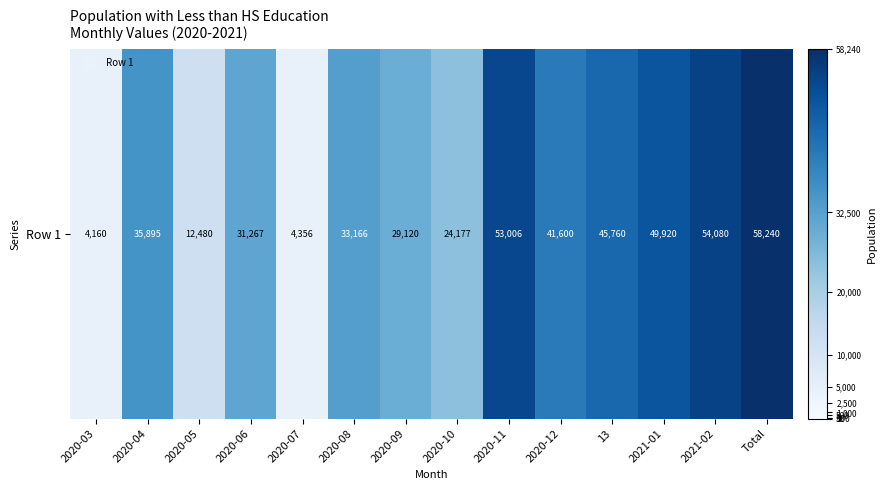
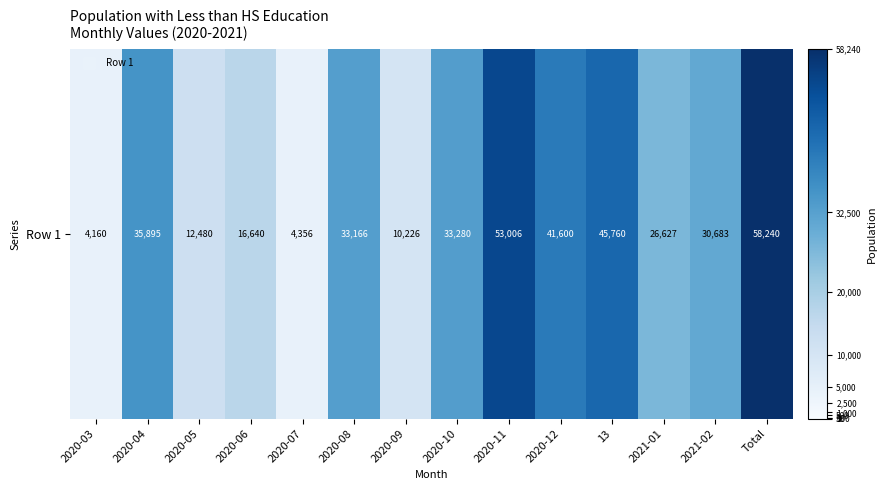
  {
    "Row 1": {
      "2020-03": "4,160",
      "2020-04": "35,895",
      "2020-05": "12,480",
-     "2020-06": "31,267",
+     "2020-06": "16,640",
      "2020-07": "4,356",
      "2020-08": "33,166",
-     "2020-09": "29,120",
-     "2020-10": "24,177",
+     "2020-09": "10,226",
+     "2020-10": "33,280",
      "2020-11": "53,006",
      "2020-12": "41,600",
      "13": "45,760",
-     "2021-01": "49,920",
-     "2021-02": "54,080",
+     "2021-01": "26,627",
+     "2021-02": "30,683",
      "Total": "58,240"
    }
  }
